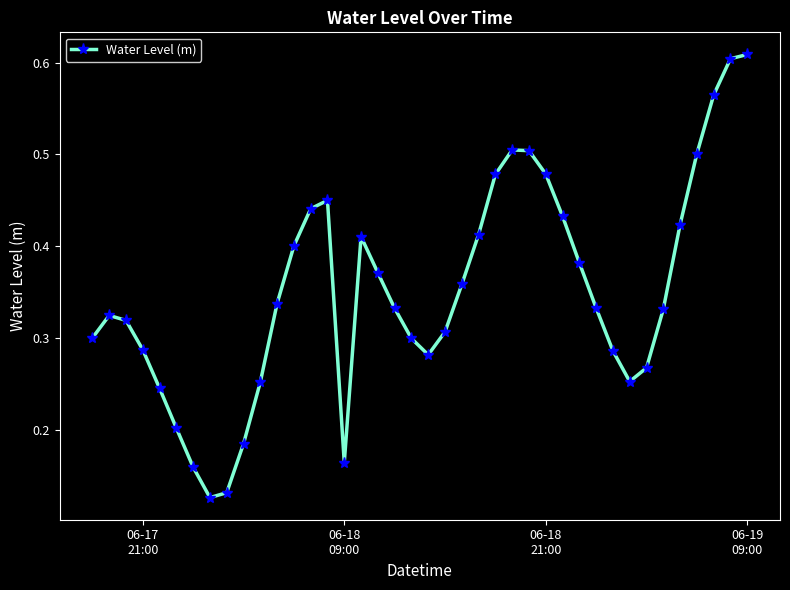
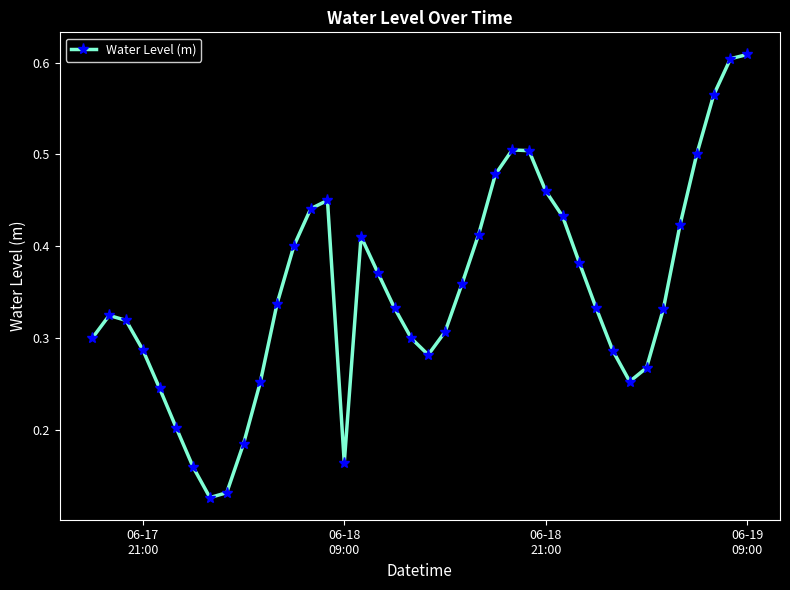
  {
    "06-17 21:00": 0.29,
    "06-18 09:00": 0.16,
-   "06-18 21:00": 0.48,
+   "06-18 21:00": 0.46,
    "06-19 09:00": 0.61
  }
